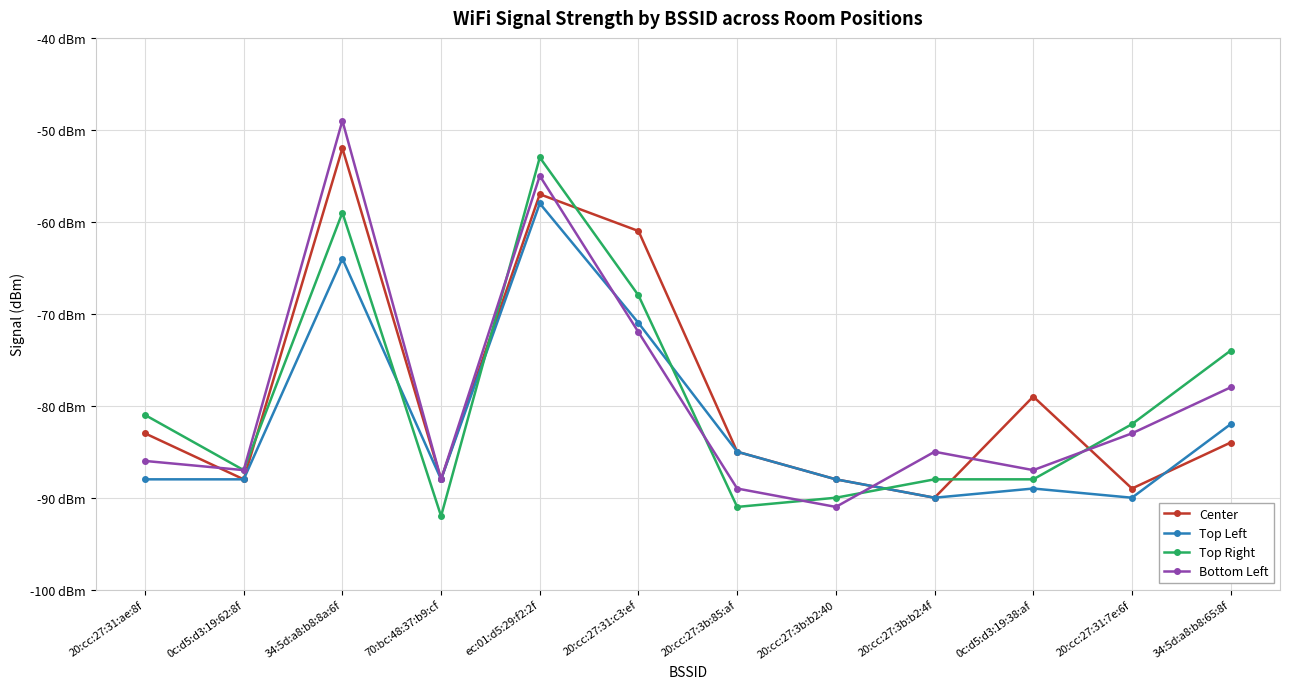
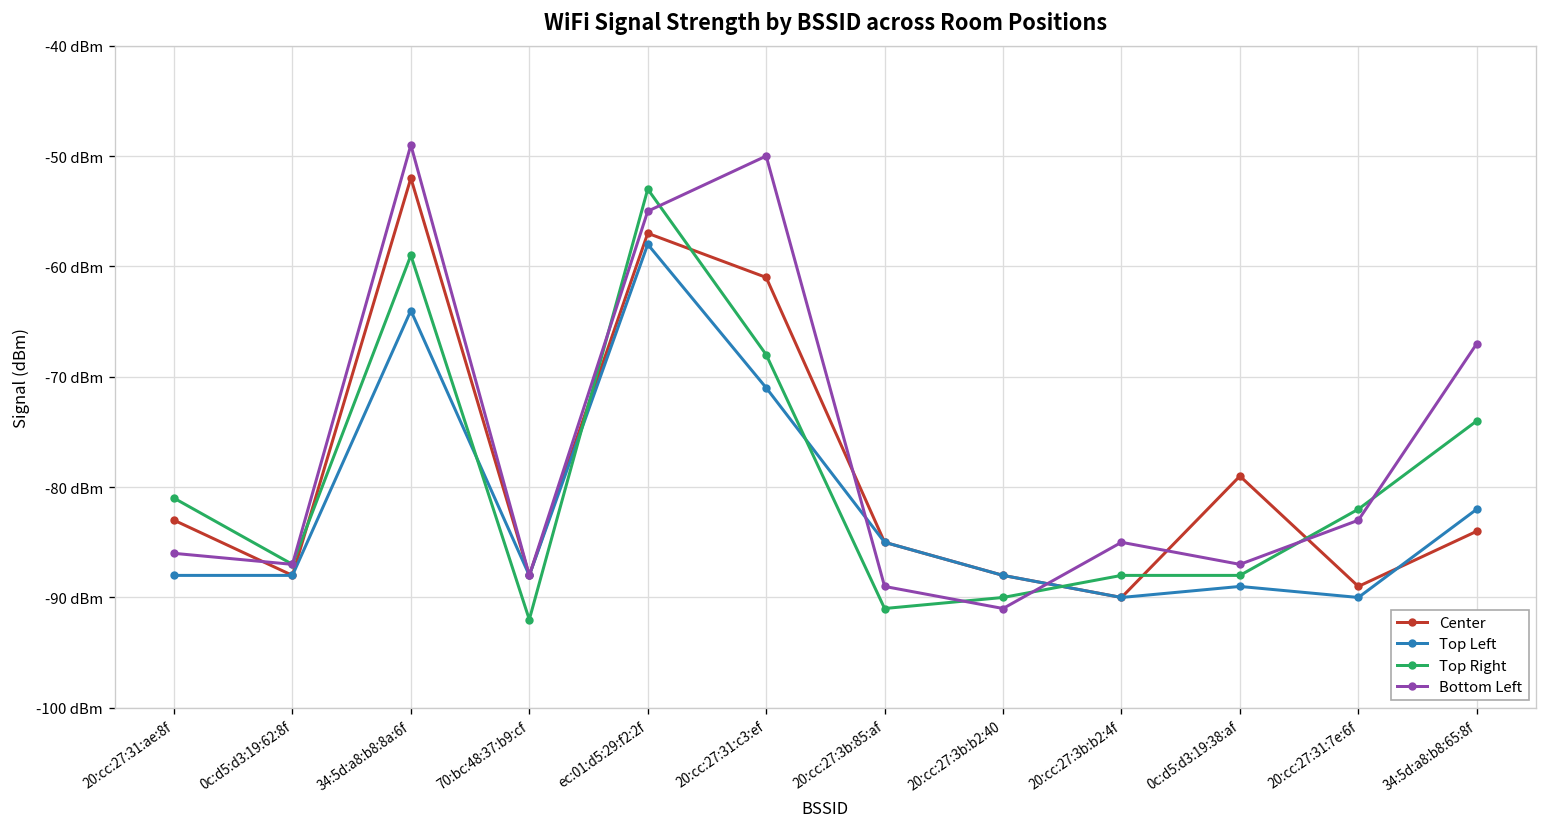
  {
    "Center": {
      "20:cc:27:31:ae:8f": "-83 dBm",
      "34:5d:a8:b8:8a:6f": "-52 dBm",
      "ec:01:d5:29:f2:2f": "-57 dBm",
      "20:cc:27:31:c3:ef": "-61 dBm",
      "0c:d5:d3:19:38:af": "-79 dBm",
      "20:cc:27:31:7e:6f": "-89 dBm",
      "34:5d:a8:b8:65:8f": "-84 dBm"
    },
    "Top Left": {
      "20:cc:27:31:ae:8f": "-88 dBm",
      "34:5d:a8:b8:8a:6f": "-64 dBm",
      "ec:01:d5:29:f2:2f": "-58 dBm",
      "20:cc:27:31:c3:ef": "-71 dBm",
      "0c:d5:d3:19:38:af": "-89 dBm",
      "20:cc:27:31:7e:6f": "-90 dBm",
      "34:5d:a8:b8:65:8f": "-82 dBm"
    },
    "Top Right": {
      "20:cc:27:31:ae:8f": "-81 dBm",
      "34:5d:a8:b8:8a:6f": "-59 dBm",
      "70:bc:48:37:b9:cf": "-92 dBm",
      "ec:01:d5:29:f2:2f": "-53 dBm",
      "20:cc:27:31:c3:ef": "-68 dBm",
      "20:cc:27:3b:85:af": "-91 dBm",
      "20:cc:27:3b:b2:40": "-90 dBm",
      "20:cc:27:3b:b2:4f": "-88 dBm",
      "0c:d5:d3:19:38:af": "-88 dBm",
      "20:cc:27:31:7e:6f": "-82 dBm",
      "34:5d:a8:b8:65:8f": "-74 dBm"
    },
    "Bottom Left": {
      "20:cc:27:31:ae:8f": "-86 dBm",
      "34:5d:a8:b8:8a:6f": "-49 dBm",
      "ec:01:d5:29:f2:2f": "-55 dBm",
-     "20:cc:27:31:c3:ef": "-72 dBm",
+     "20:cc:27:31:c3:ef": "-50 dBm",
      "20:cc:27:3b:85:af": "-89 dBm",
      "20:cc:27:3b:b2:40": "-91 dBm",
      "20:cc:27:3b:b2:4f": "-85 dBm",
      "0c:d5:d3:19:38:af": "-87 dBm",
      "20:cc:27:31:7e:6f": "-83 dBm",
-     "34:5d:a8:b8:65:8f": "-78 dBm"
+     "34:5d:a8:b8:65:8f": "-67 dBm"
    }
  }
